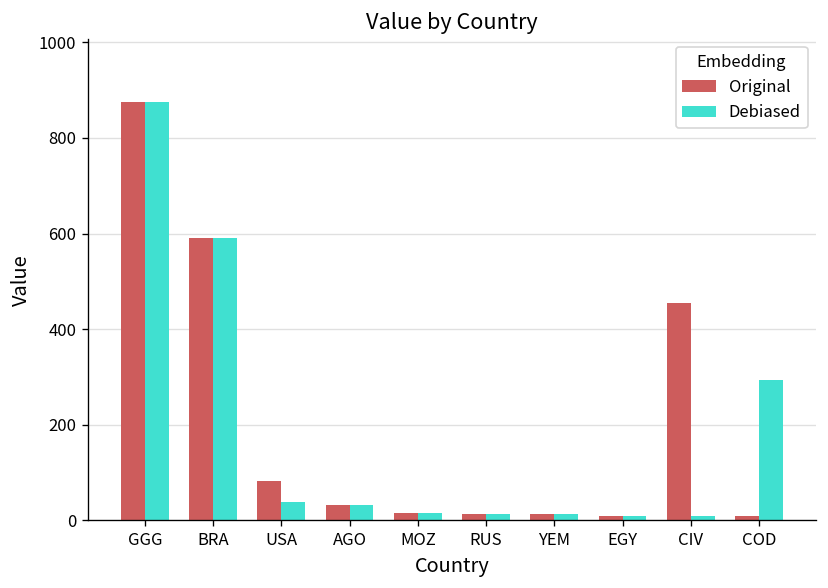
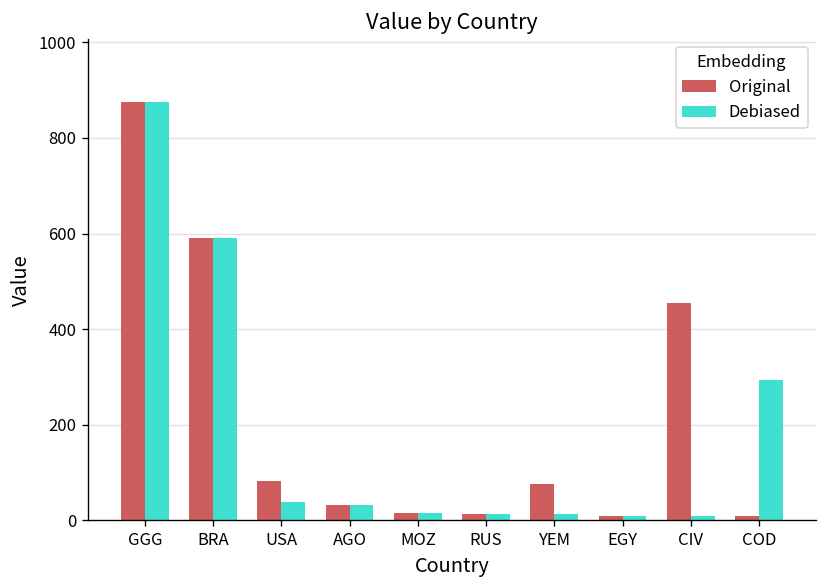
  {
    "Original": {
      "GGG": 880,
      "BRA": 590,
      "USA": 80,
      "AGO": 30,
      "MOZ": 20,
      "RUS": 10,
-     "YEM": 10,
+     "YEM": 80,
      "EGY": 10,
      "CIV": 460,
      "COD": 10
    },
    "Debiased": {
      "GGG": 880,
      "BRA": 590,
      "USA": 40,
      "AGO": 30,
      "MOZ": 20,
      "RUS": 10,
      "YEM": 10,
      "EGY": 10,
      "CIV": 10,
      "COD": 290
    }
  }
